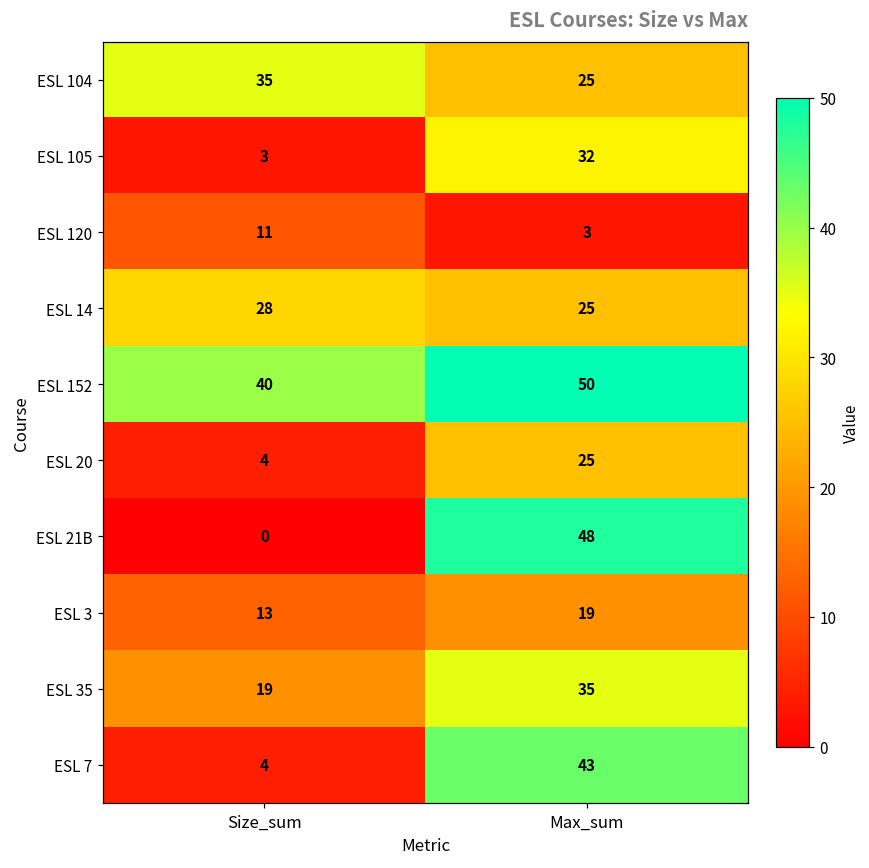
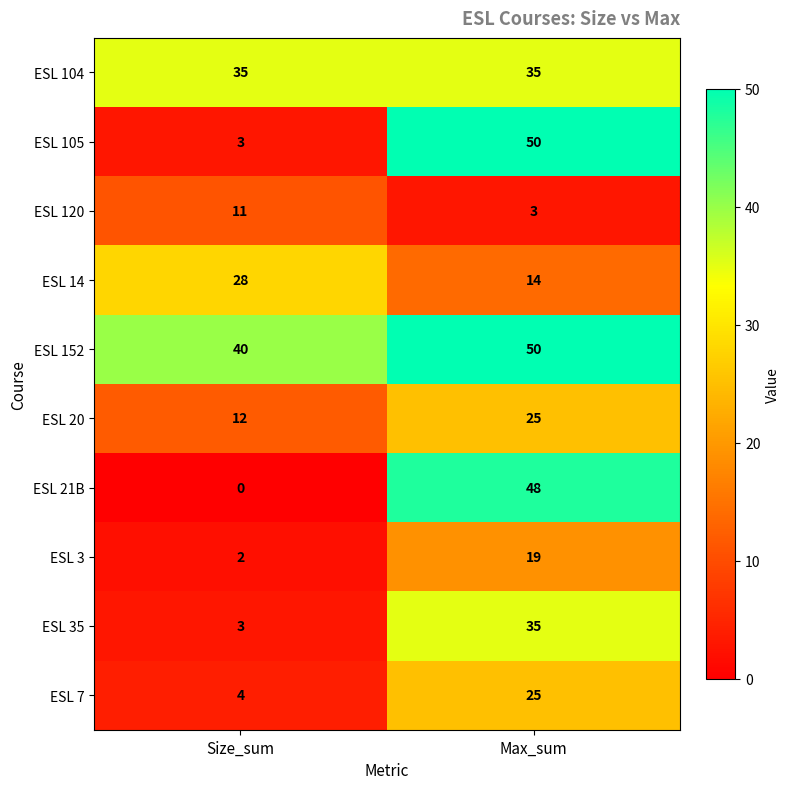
  {
    "ESL 104": {
      "Size_sum": 35,
-     "Max_sum": 25
+     "Max_sum": 35
    },
    "ESL 105": {
      "Size_sum": 3,
-     "Max_sum": 32
+     "Max_sum": 50
    },
    "ESL 120": {
      "Size_sum": 11,
      "Max_sum": 3
    },
    "ESL 14": {
      "Size_sum": 28,
-     "Max_sum": 25
+     "Max_sum": 14
    },
    "ESL 152": {
      "Size_sum": 40,
      "Max_sum": 50
    },
    "ESL 20": {
-     "Size_sum": 4,
+     "Size_sum": 12,
      "Max_sum": 25
    },
    "ESL 21B": {
      "Size_sum": 0,
      "Max_sum": 48
    },
    "ESL 3": {
-     "Size_sum": 13,
+     "Size_sum": 2,
      "Max_sum": 19
    },
    "ESL 35": {
-     "Size_sum": 19,
+     "Size_sum": 3,
      "Max_sum": 35
    },
    "ESL 7": {
      "Size_sum": 4,
-     "Max_sum": 43
+     "Max_sum": 25
    }
  }
